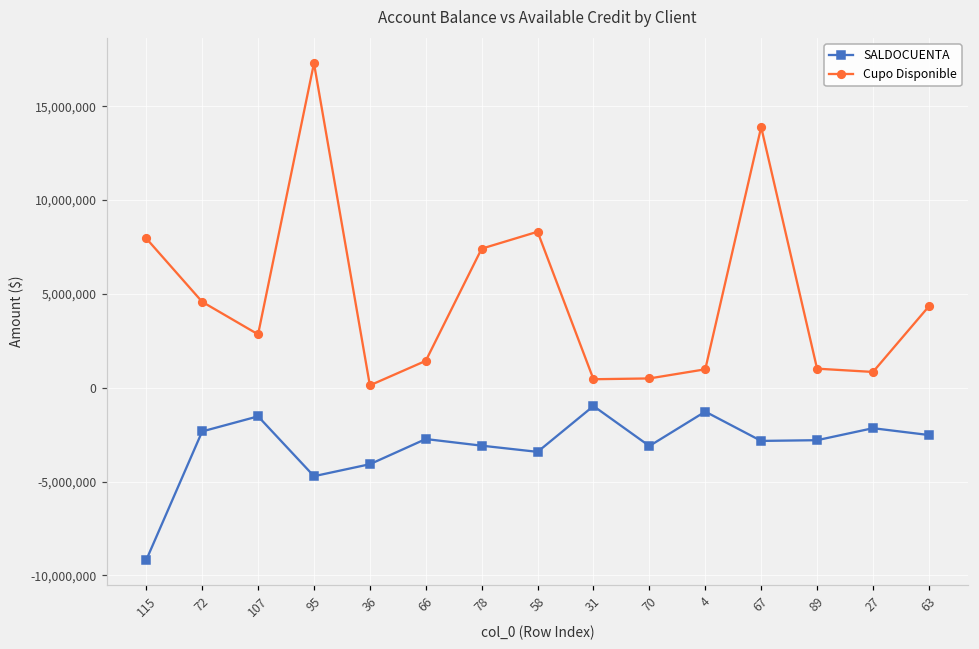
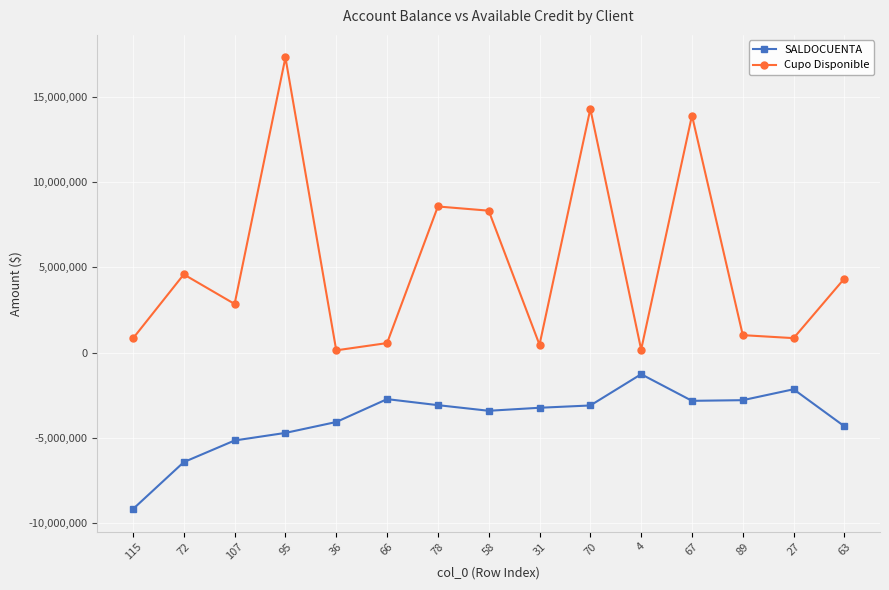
  {
    "SALDOCUENTA": {
      "115": "-9,200,000",
-     "72": "-2,300,000",
-     "107": "-1,500,000",
+     "72": "-6,400,000",
+     "107": "-5,200,000",
      "95": "-4,700,000",
      "36": "-4,100,000",
      "66": "-2,700,000",
      "78": "-3,100,000",
      "58": "-3,400,000",
-     "31": "-1,000,000",
+     "31": "-3,200,000",
      "70": "-3,100,000",
      "4": "-1,300,000",
      "67": "-2,800,000",
      "89": "-2,800,000",
      "27": "-2,200,000",
-     "63": "-2,500,000"
+     "63": "-4,300,000"
    },
    "Cupo Disponible": {
-     "115": "8,000,000",
+     "115": "800,000",
      "72": "4,600,000",
      "107": "2,800,000",
      "95": "17,300,000",
      "36": "100,000",
-     "66": "1,400,000",
-     "78": "7,400,000",
+     "66": "600,000",
+     "78": "8,600,000",
      "58": "8,300,000",
      "31": "500,000",
-     "70": "500,000",
-     "4": "1,000,000",
+     "70": "14,300,000",
+     "4": "200,000",
      "67": "13,900,000",
      "89": "1,000,000",
      "27": "800,000",
      "63": "4,300,000"
    }
  }
